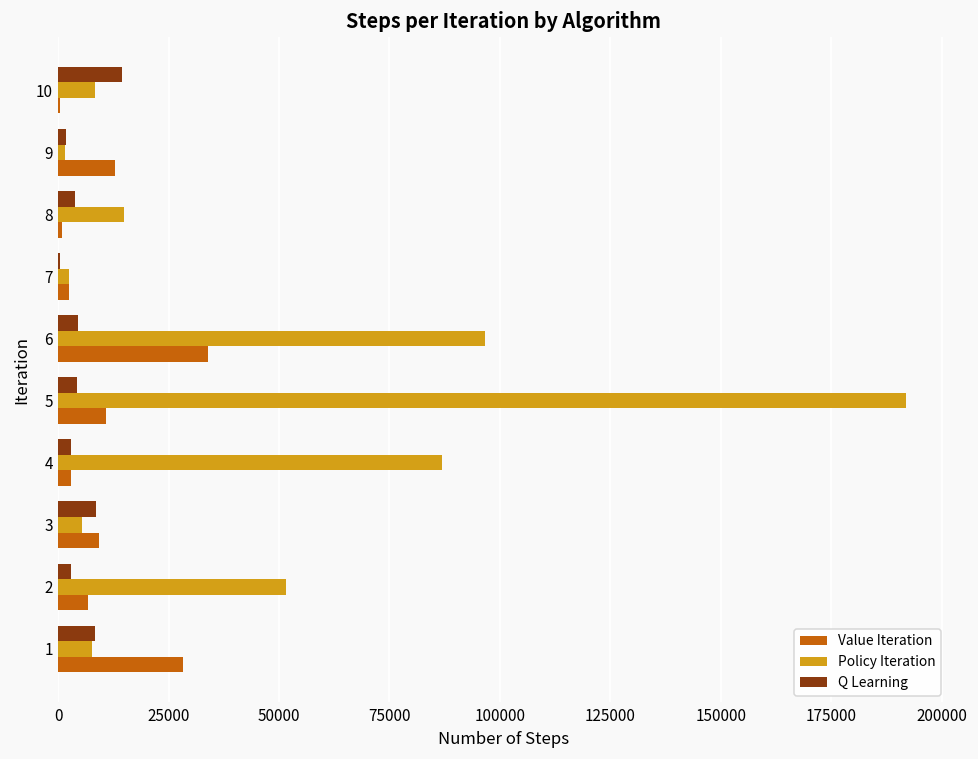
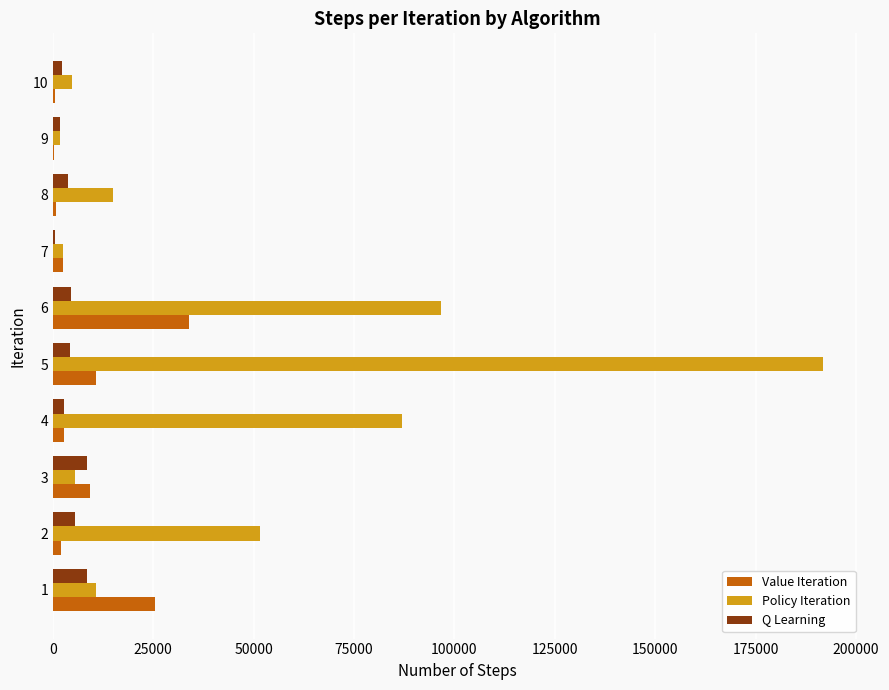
  {
    "Value Iteration": {
-     "9": 13000,
+     "9": 0,
      "8": 1000,
      "7": 3000,
      "6": 34000,
      "5": 11000,
      "4": 3000,
      "3": 9000,
-     "2": 7000,
-     "1": 28000
+     "2": 2000,
+     "1": 25000
    },
    "Policy Iteration": {
-     "10": 8000,
+     "10": 5000,
      "9": 2000,
      "8": 15000,
      "7": 2000,
      "6": 97000,
      "5": 192000,
      "4": 87000,
      "3": 5000,
      "2": 52000,
-     "1": 8000
+     "1": 11000
    },
    "Q Learning": {
-     "10": 14000,
+     "10": 2000,
      "9": 2000,
      "8": 4000,
      "6": 5000,
      "5": 4000,
      "4": 3000,
      "3": 9000,
-     "2": 3000,
+     "2": 6000,
      "1": 8000
    }
  }
